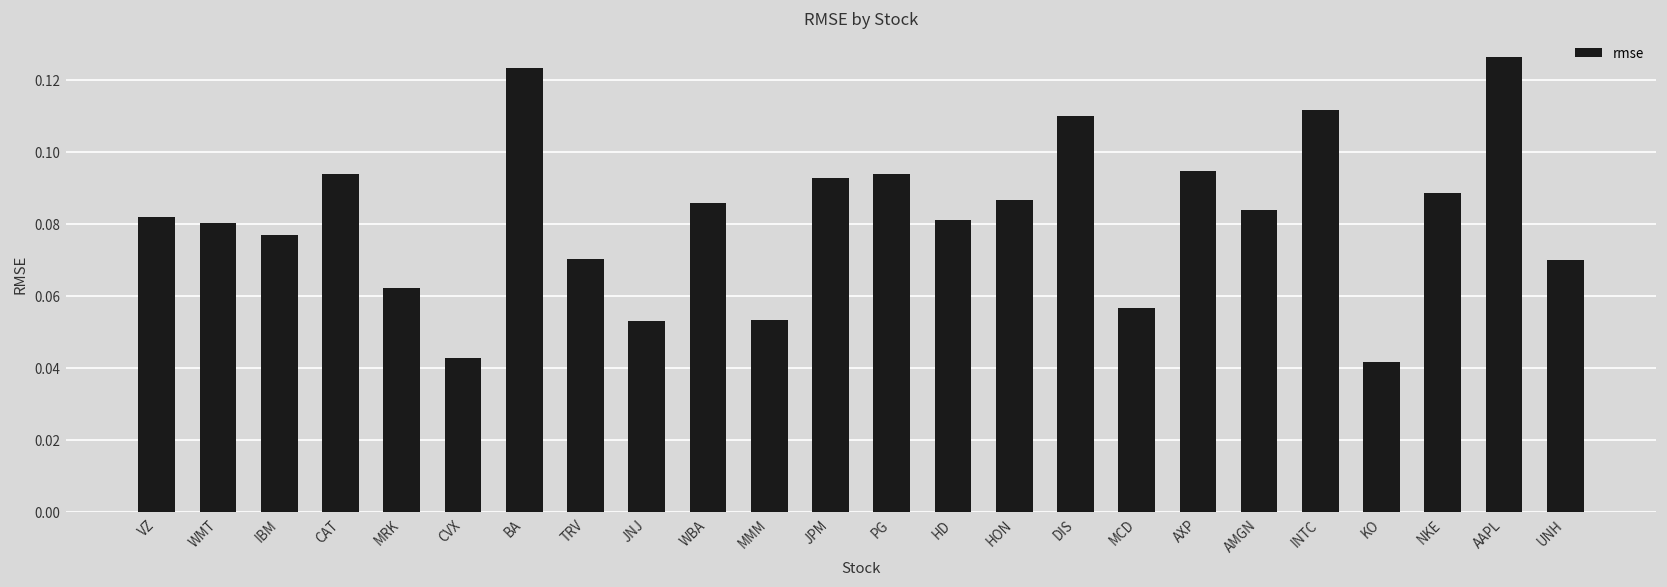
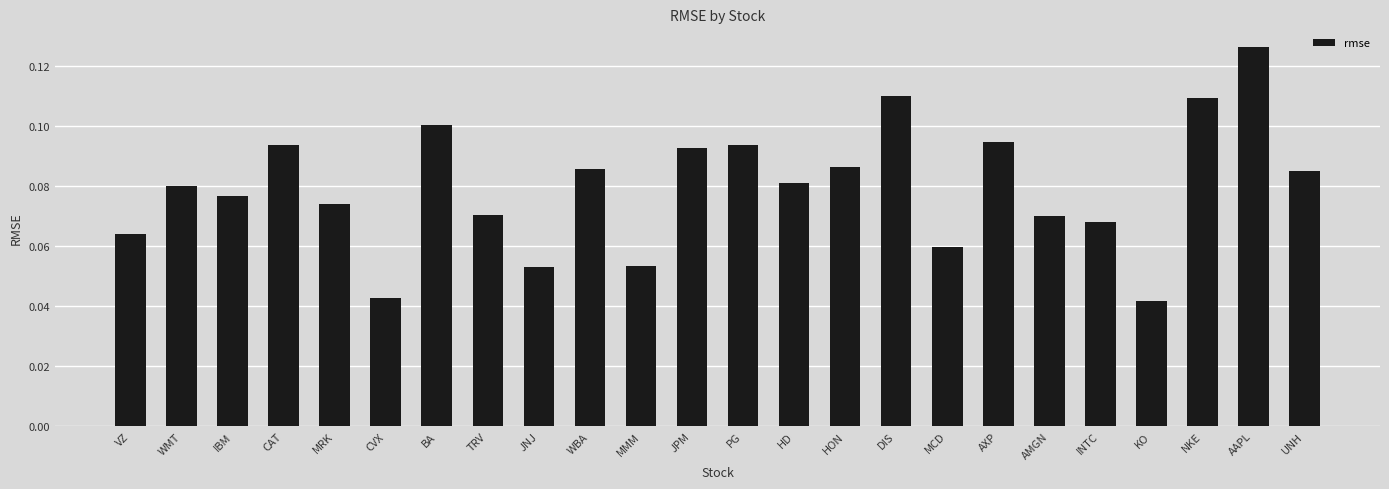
  {
-   "VZ": 0.082,
+   "VZ": 0.064,
    "WMT": 0.080,
    "IBM": 0.077,
    "CAT": 0.094,
-   "MRK": 0.062,
+   "MRK": 0.074,
    "CVX": 0.043,
-   "BA": 0.123,
+   "BA": 0.100,
    "TRV": 0.070,
    "JNJ": 0.053,
    "WBA": 0.086,
    "MMM": 0.053,
    "JPM": 0.093,
    "PG": 0.094,
    "HD": 0.081,
    "HON": 0.086,
    "DIS": 0.110,
-   "MCD": 0.057,
+   "MCD": 0.060,
    "AXP": 0.095,
-   "AMGN": 0.084,
-   "INTC": 0.112,
+   "AMGN": 0.070,
+   "INTC": 0.068,
    "KO": 0.042,
-   "NKE": 0.089,
+   "NKE": 0.110,
    "AAPL": 0.126,
-   "UNH": 0.070
+   "UNH": 0.085
  }
